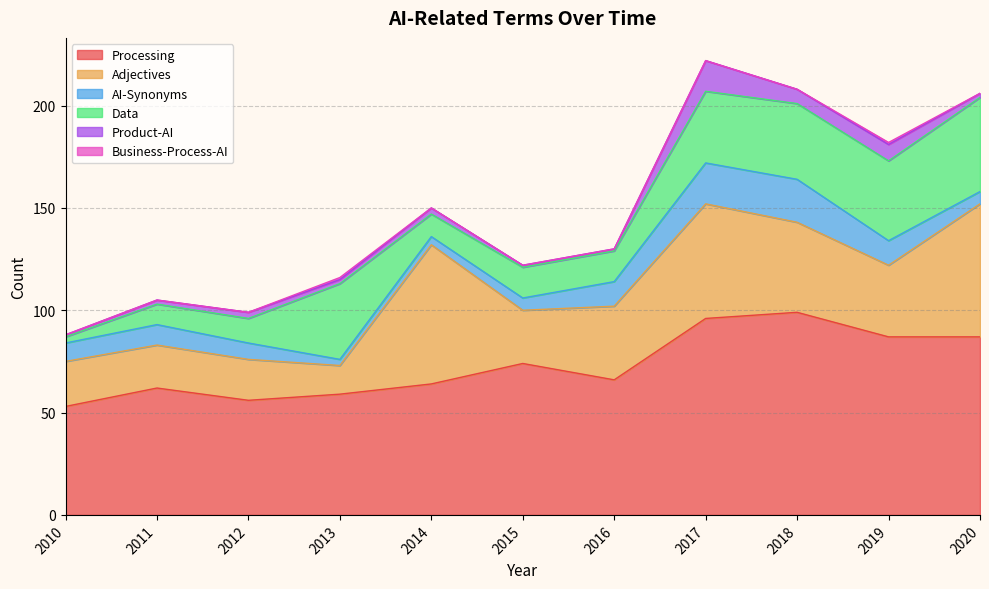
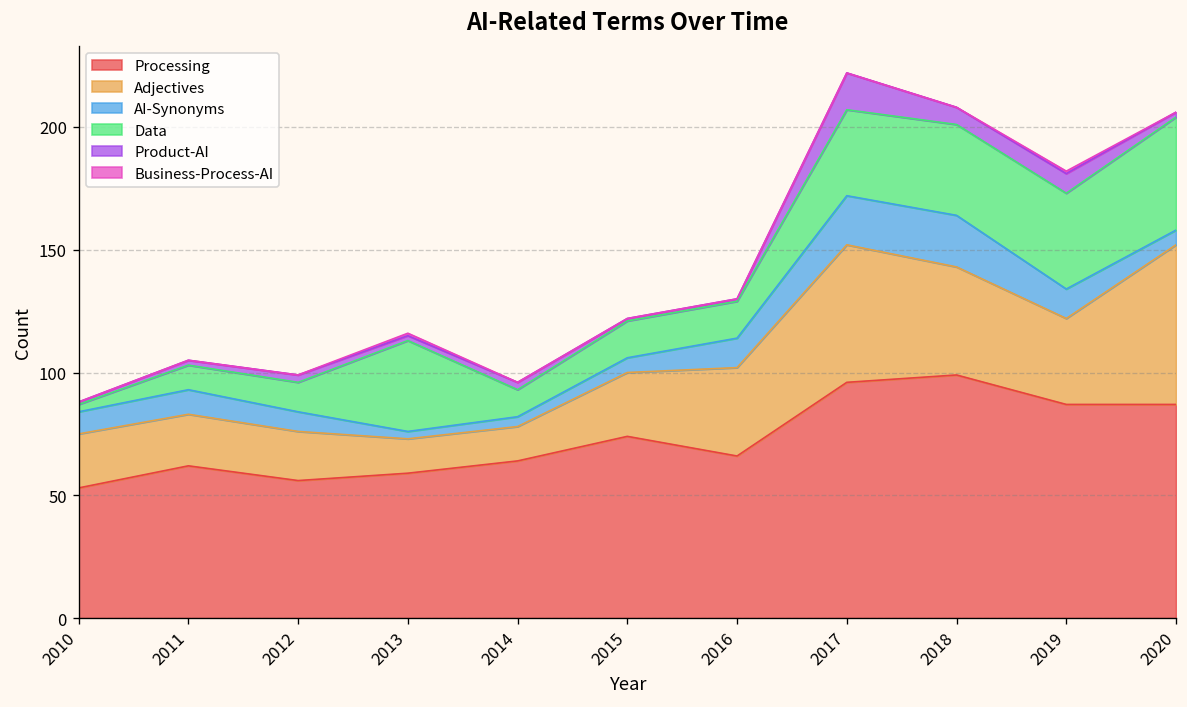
  {
    "Processing": {
      "2010": 53,
      "2011": 62,
      "2012": 56,
      "2013": 59,
      "2014": 64,
      "2015": 74,
      "2016": 66,
      "2017": 96,
      "2018": 99,
      "2019": 87,
      "2020": 87
    },
    "Adjectives": {
      "2010": 22,
      "2011": 21,
      "2012": 20,
      "2013": 14,
-     "2014": 68,
+     "2014": 14,
      "2015": 26,
      "2016": 36,
      "2017": 56,
      "2018": 44,
      "2019": 35,
      "2020": 65
    },
    "AI-Synonyms": {
      "2010": 9,
      "2011": 10,
      "2012": 8,
      "2013": 3,
      "2014": 4,
      "2015": 6,
      "2016": 12,
      "2017": 20,
      "2018": 21,
      "2019": 12,
      "2020": 6
    },
    "Data": {
      "2011": 10,
      "2012": 12,
      "2013": 37,
      "2014": 11,
      "2017": 35,
      "2018": 37,
      "2019": 39,
      "2020": 46
    }
  }
